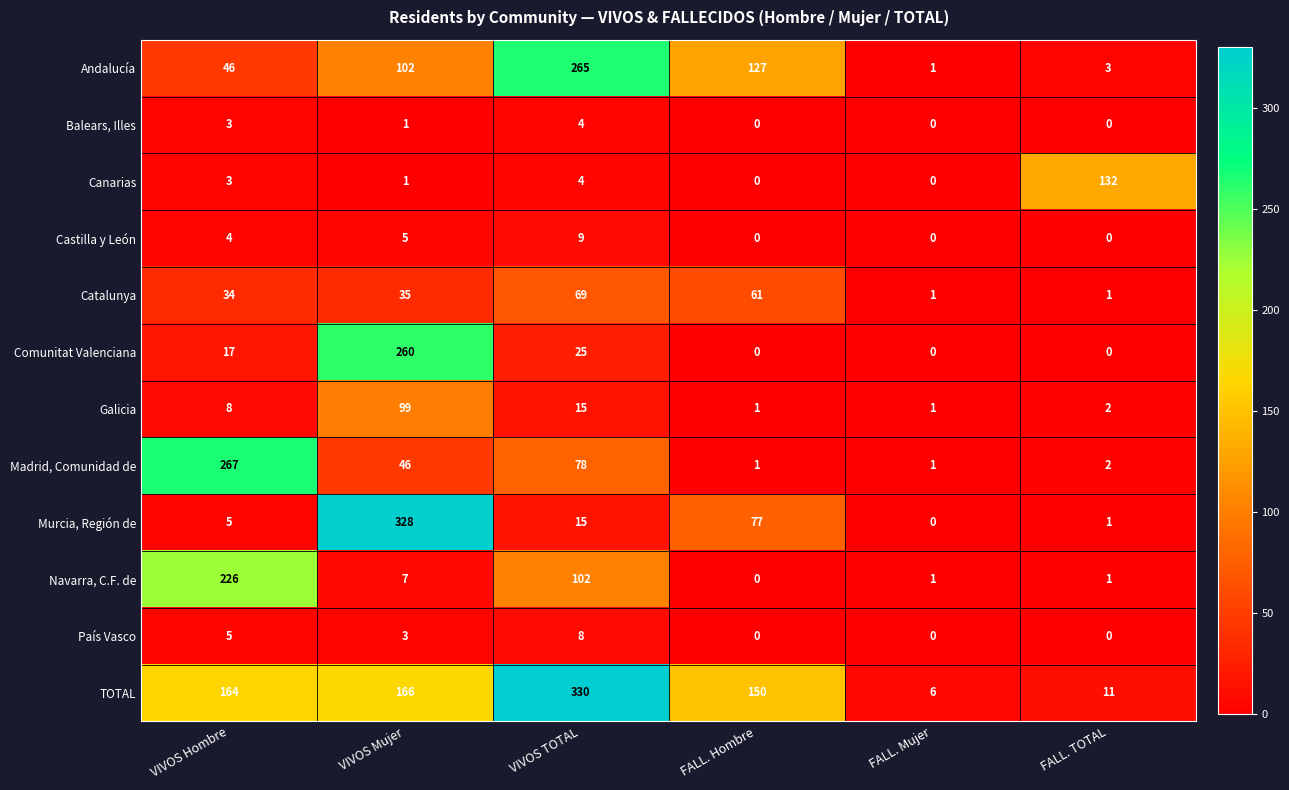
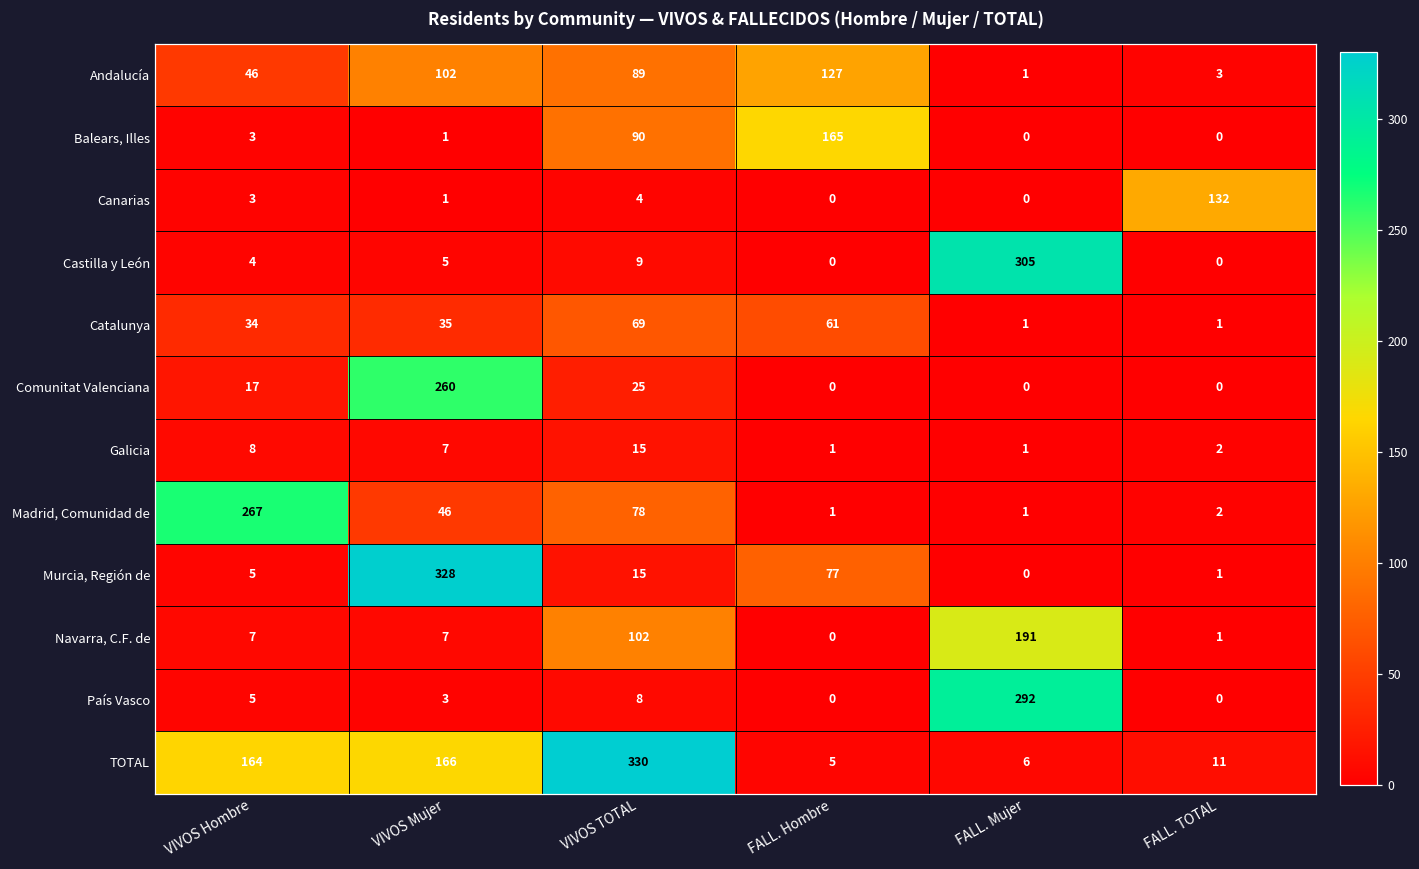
  {
    "Andalucía": {
      "VIVOS Hombre": 46,
      "VIVOS Mujer": 102,
-     "VIVOS TOTAL": 265,
+     "VIVOS TOTAL": 89,
      "FALL. Hombre": 127,
      "FALL. Mujer": 1,
      "FALL. TOTAL": 3
    },
    "Balears, Illes": {
      "VIVOS Hombre": 3,
      "VIVOS Mujer": 1,
-     "VIVOS TOTAL": 4,
-     "FALL. Hombre": 0,
+     "VIVOS TOTAL": 90,
+     "FALL. Hombre": 165,
      "FALL. Mujer": 0,
      "FALL. TOTAL": 0
    },
    "Canarias": {
      "VIVOS Hombre": 3,
      "VIVOS Mujer": 1,
      "VIVOS TOTAL": 4,
      "FALL. Hombre": 0,
      "FALL. Mujer": 0,
      "FALL. TOTAL": 132
    },
    "Castilla y León": {
      "VIVOS Hombre": 4,
      "VIVOS Mujer": 5,
      "VIVOS TOTAL": 9,
      "FALL. Hombre": 0,
-     "FALL. Mujer": 0,
+     "FALL. Mujer": 305,
      "FALL. TOTAL": 0
    },
    "Catalunya": {
      "VIVOS Hombre": 34,
      "VIVOS Mujer": 35,
      "VIVOS TOTAL": 69,
      "FALL. Hombre": 61,
      "FALL. Mujer": 1,
      "FALL. TOTAL": 1
    },
    "Comunitat Valenciana": {
      "VIVOS Hombre": 17,
      "VIVOS Mujer": 260,
      "VIVOS TOTAL": 25,
      "FALL. Hombre": 0,
      "FALL. Mujer": 0,
      "FALL. TOTAL": 0
    },
    "Galicia": {
      "VIVOS Hombre": 8,
-     "VIVOS Mujer": 99,
+     "VIVOS Mujer": 7,
      "VIVOS TOTAL": 15,
      "FALL. Hombre": 1,
      "FALL. Mujer": 1,
      "FALL. TOTAL": 2
    },
    "Madrid, Comunidad de": {
      "VIVOS Hombre": 267,
      "VIVOS Mujer": 46,
      "VIVOS TOTAL": 78,
      "FALL. Hombre": 1,
      "FALL. Mujer": 1,
      "FALL. TOTAL": 2
    },
    "Murcia, Región de": {
      "VIVOS Hombre": 5,
      "VIVOS Mujer": 328,
      "VIVOS TOTAL": 15,
      "FALL. Hombre": 77,
      "FALL. Mujer": 0,
      "FALL. TOTAL": 1
    },
    "Navarra, C.F. de": {
-     "VIVOS Hombre": 226,
+     "VIVOS Hombre": 7,
      "VIVOS Mujer": 7,
      "VIVOS TOTAL": 102,
      "FALL. Hombre": 0,
-     "FALL. Mujer": 1,
+     "FALL. Mujer": 191,
      "FALL. TOTAL": 1
    },
    "País Vasco": {
      "VIVOS Hombre": 5,
      "VIVOS Mujer": 3,
      "VIVOS TOTAL": 8,
      "FALL. Hombre": 0,
-     "FALL. Mujer": 0,
+     "FALL. Mujer": 292,
      "FALL. TOTAL": 0
    },
    "TOTAL": {
      "VIVOS Hombre": 164,
      "VIVOS Mujer": 166,
      "VIVOS TOTAL": 330,
-     "FALL. Hombre": 150,
+     "FALL. Hombre": 5,
      "FALL. Mujer": 6,
      "FALL. TOTAL": 11
    }
  }
